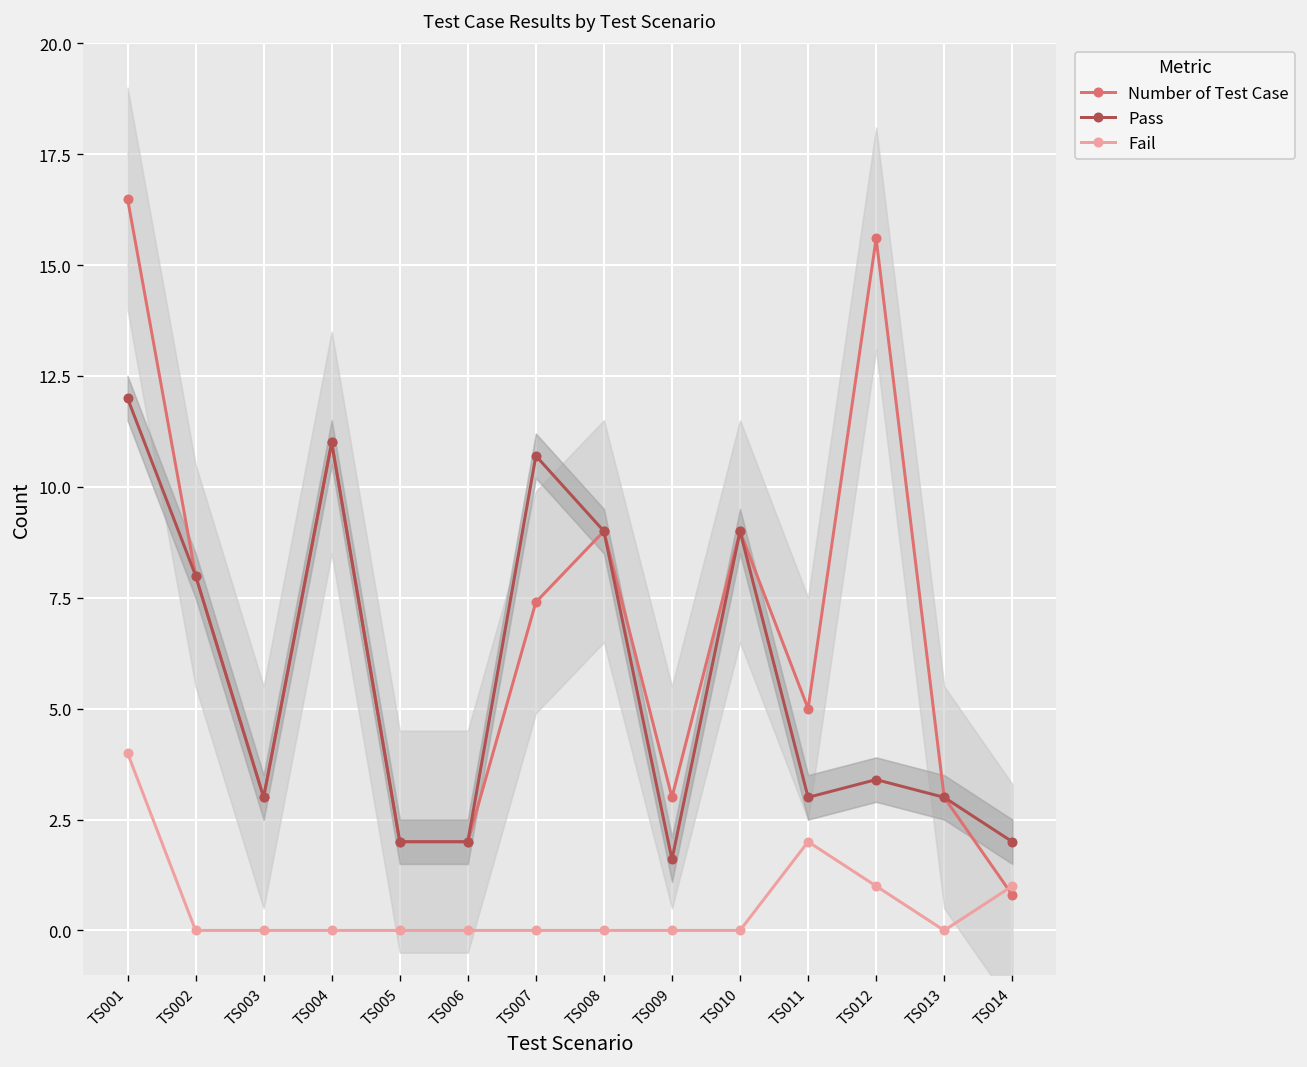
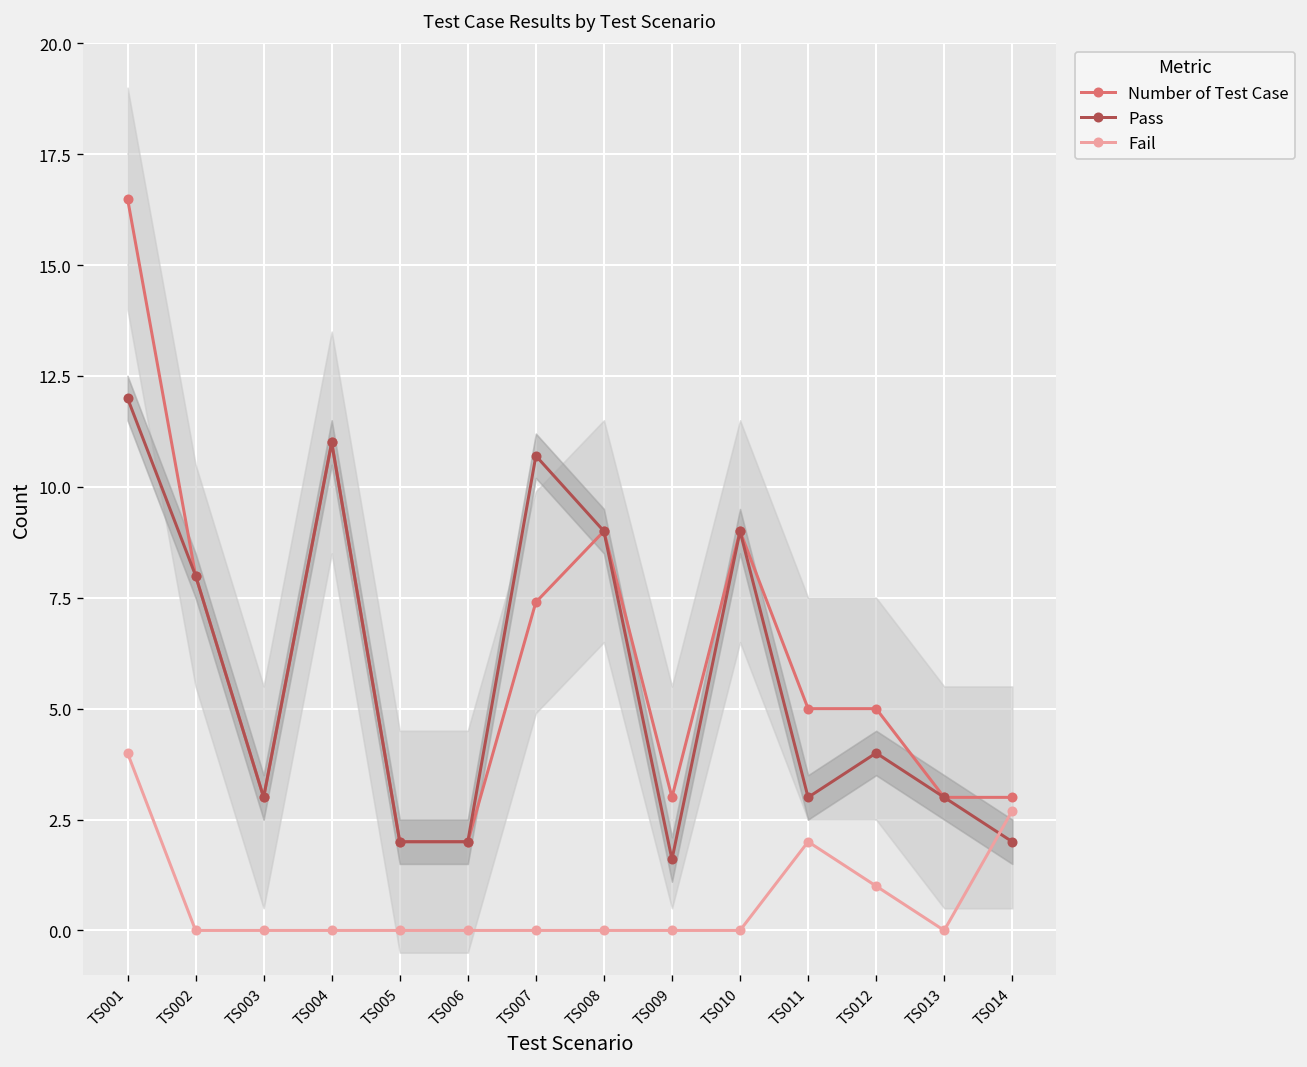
  {
    "Number of Test Case": {
      "TS001": 16.5,
      "TS007": 7.4,
      "TS009": 3.0,
      "TS011": 5.0,
-     "TS012": 15.6,
-     "TS014": 0.8
+     "TS012": 5.0,
+     "TS014": 3.0
    },
    "Pass": {
      "TS001": 12.0,
      "TS007": 10.7,
      "TS009": 1.6,
      "TS011": 3.0,
-     "TS012": 3.4,
+     "TS012": 4.0,
      "TS014": 2.0
    },
    "Fail": {
      "TS001": 4.0,
      "TS002": 0.0,
      "TS003": 0.0,
      "TS004": 0.0,
      "TS005": 0.0,
      "TS006": 0.0,
      "TS007": 0.0,
      "TS008": 0.0,
      "TS009": 0.0,
      "TS010": 0.0,
      "TS011": 2.0,
      "TS012": 1.0,
      "TS013": 0.0,
-     "TS014": 1.0
+     "TS014": 2.7
    }
  }
